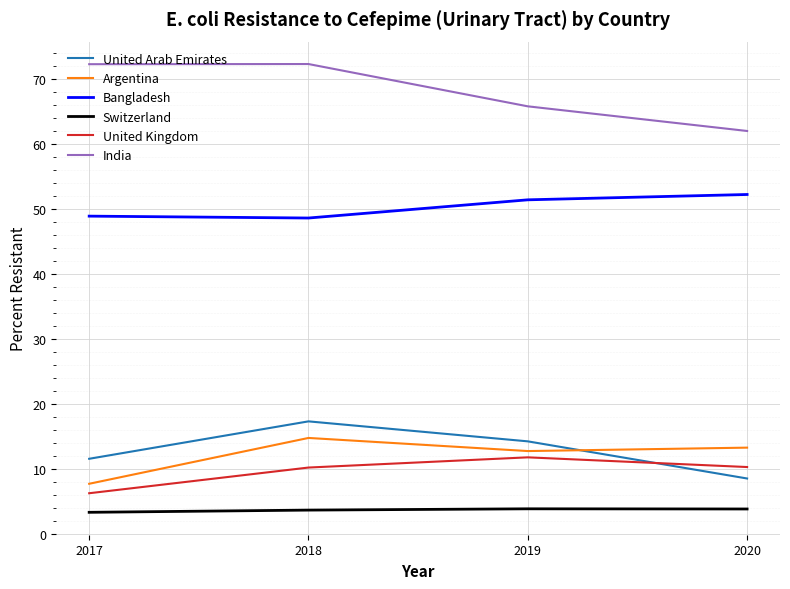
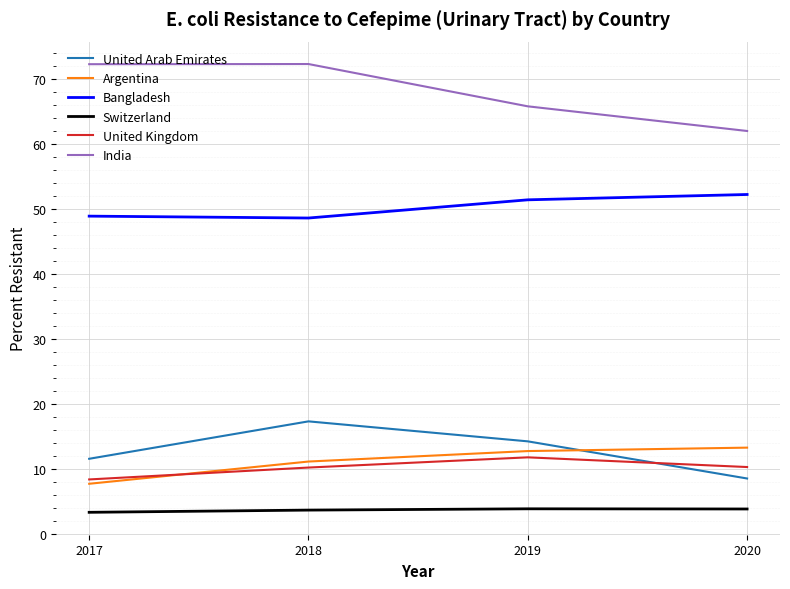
  {
    "United Arab Emirates": {
      "2017": 12,
      "2018": 17,
      "2019": 14,
      "2020": 8
    },
    "Argentina": {
      "2017": 8,
-     "2018": 15,
+     "2018": 11,
      "2019": 13,
      "2020": 13
    },
    "Bangladesh": {
      "2017": 49,
      "2018": 49,
      "2019": 51,
      "2020": 52
    },
    "Switzerland": {
      "2017": 3,
      "2018": 4,
      "2019": 4,
      "2020": 4
    },
    "United Kingdom": {
-     "2017": 6,
+     "2017": 8,
      "2018": 10,
      "2019": 12,
      "2020": 10
    },
    "India": {
      "2017": 72,
      "2018": 72,
      "2019": 66,
      "2020": 62
    }
  }
